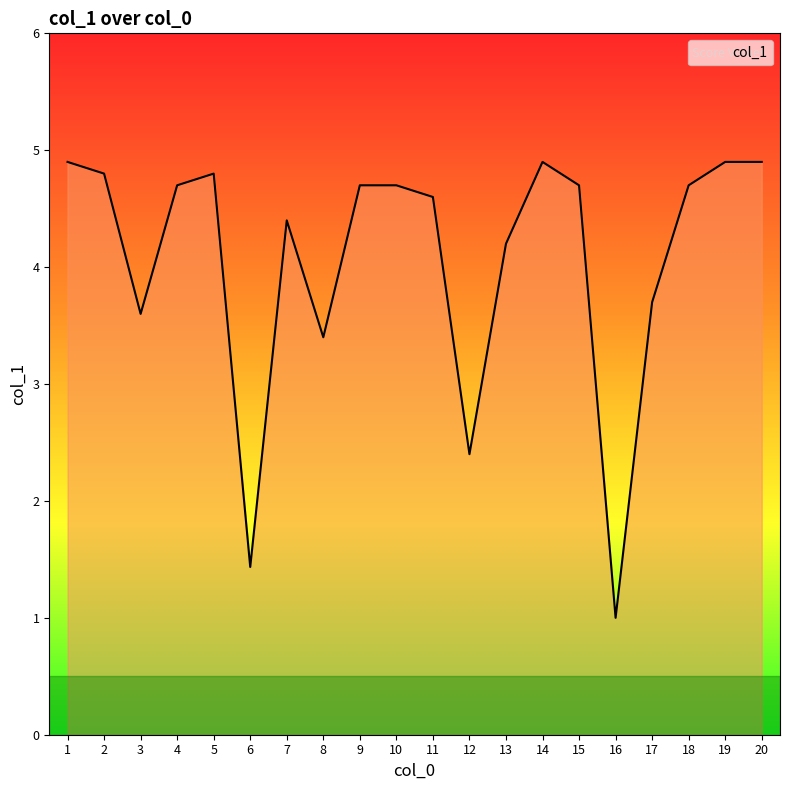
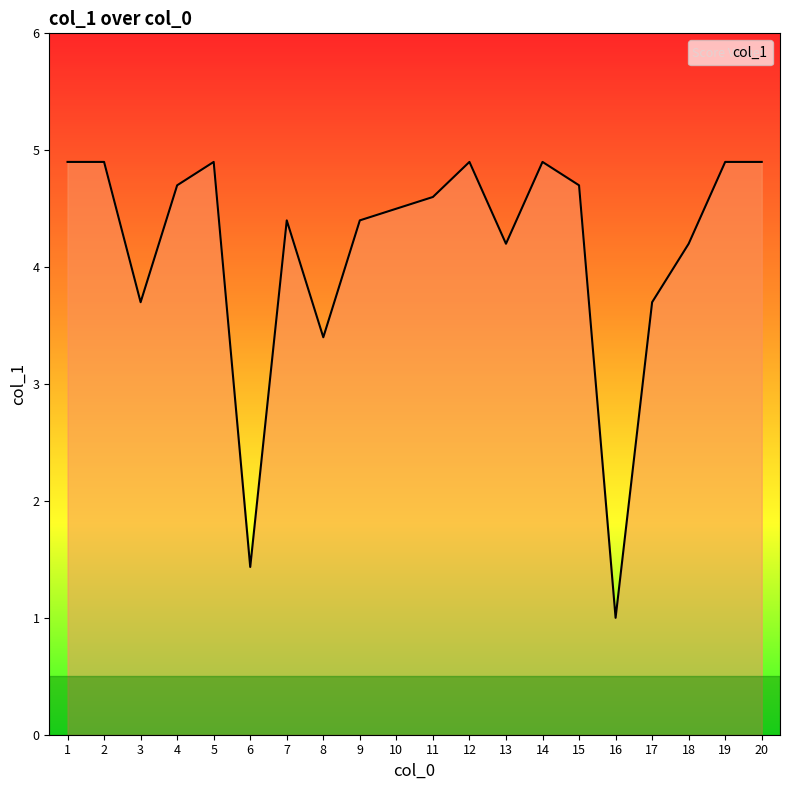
  {
    "1": 4.9,
-   "2": 4.8,
-   "3": 3.6,
+   "2": 4.9,
+   "3": 3.7,
    "4": 4.7,
-   "5": 4.8,
+   "5": 4.9,
    "6": 1.44,
    "7": 4.4,
    "8": 3.4,
-   "9": 4.7,
-   "10": 4.7,
+   "9": 4.4,
+   "10": 4.5,
    "11": 4.6,
-   "12": 2.4,
+   "12": 4.9,
    "13": 4.2,
    "14": 4.9,
    "15": 4.7,
    "16": 1.0,
    "17": 3.7,
-   "18": 4.7,
+   "18": 4.2,
    "19": 4.9,
    "20": 4.9
  }
